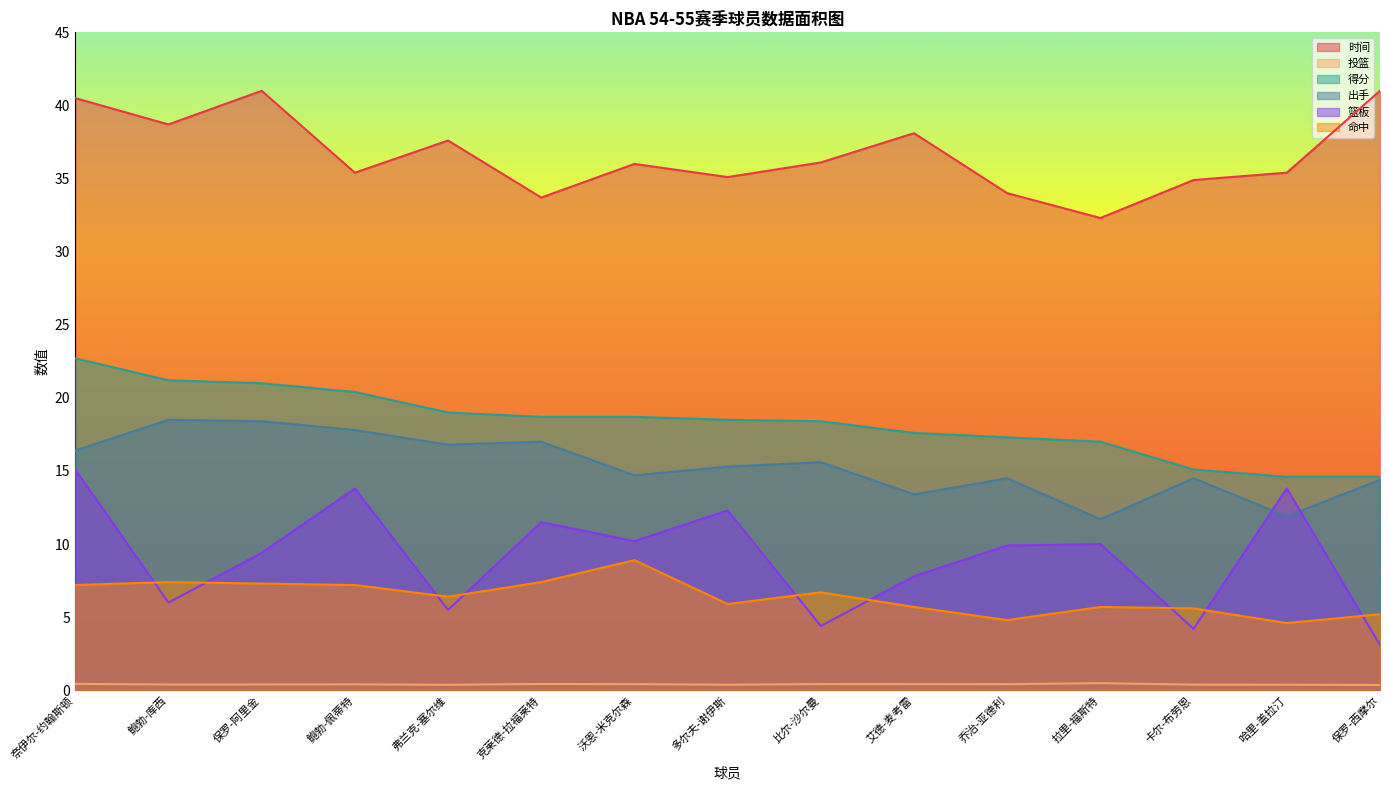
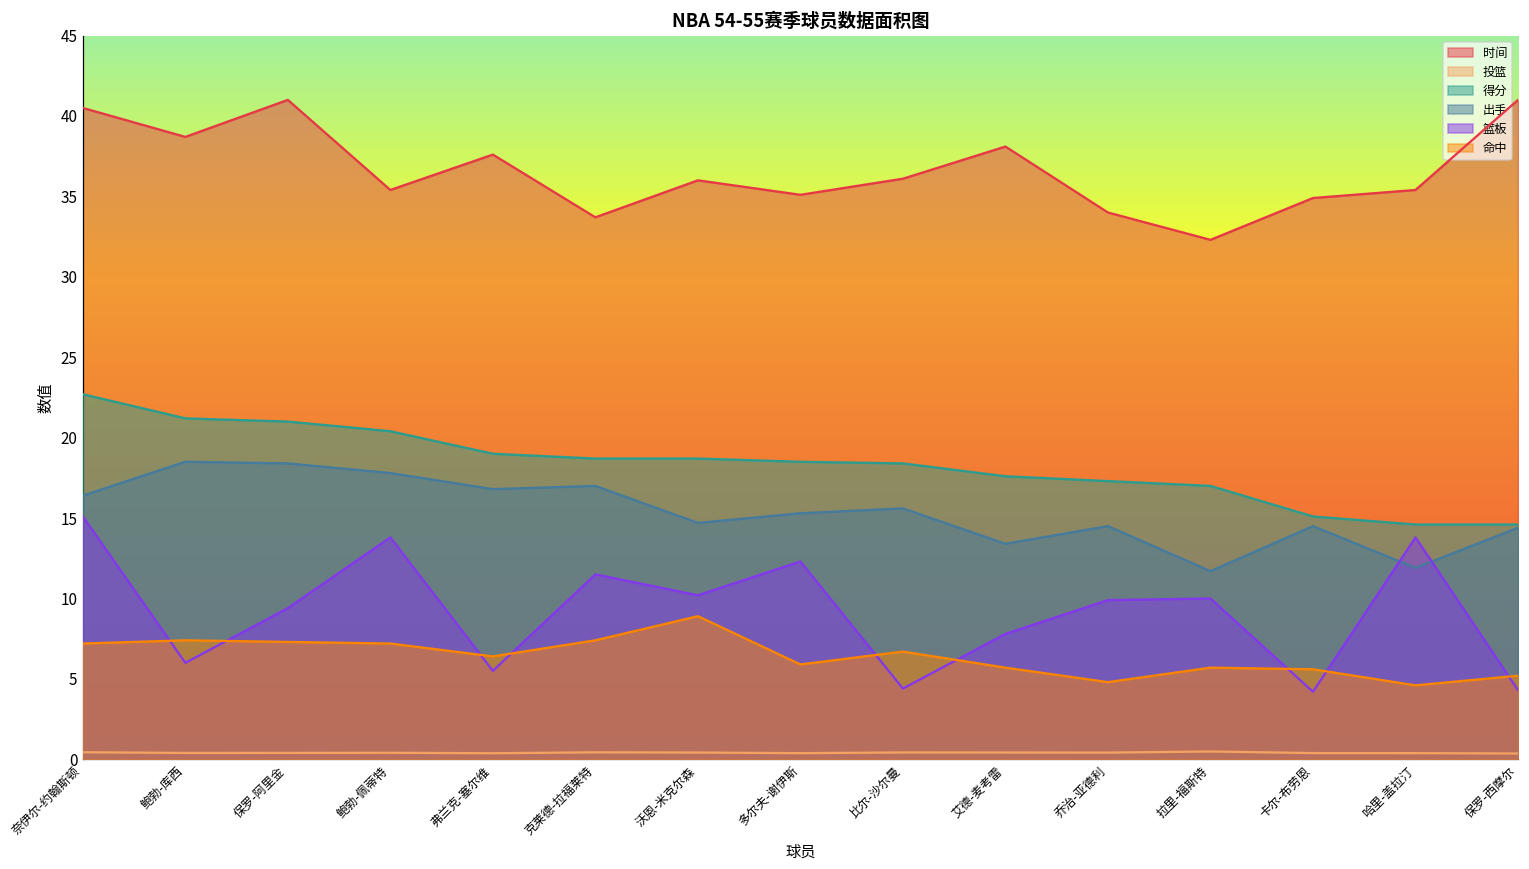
  {
    "时间": {
      "奈伊尔-约翰斯顿": 40.5,
      "鲍勃-库西": 38.7,
      "保罗-阿里金": 41.0,
      "鲍勃-佩蒂特": 35.4,
      "弗兰克-塞尔维": 37.6,
      "克莱德-拉福莱特": 33.7,
      "沃恩-米克尔森": 36.0,
      "多尔夫-谢伊斯": 35.1,
      "比尔-沙尔曼": 36.1,
      "艾德-麦考雷": 38.1,
      "乔治-亚德利": 34.0,
      "拉里-福斯特": 32.3,
      "卡尔-布劳恩": 34.9,
      "哈里-盖拉汀": 35.4,
      "保罗-西摩尔": 41.0
    },
    "投篮": {
      "奈伊尔-约翰斯顿": 0.4,
      "鲍勃-库西": 0.4,
      "保罗-阿里金": 0.4,
      "鲍勃-佩蒂特": 0.4,
      "弗兰克-塞尔维": 0.4,
      "克莱德-拉福莱特": 0.4,
      "沃恩-米克尔森": 0.4,
      "多尔夫-谢伊斯": 0.4,
      "比尔-沙尔曼": 0.4,
      "艾德-麦考雷": 0.4,
      "乔治-亚德利": 0.4,
      "拉里-福斯特": 0.5,
      "卡尔-布劳恩": 0.4,
      "哈里-盖拉汀": 0.4,
      "保罗-西摩尔": 0.4
    },
    "篮板": {
      "奈伊尔-约翰斯顿": 15.1,
      "鲍勃-库西": 6.0,
      "保罗-阿里金": 9.4,
      "鲍勃-佩蒂特": 13.8,
      "弗兰克-塞尔维": 5.5,
      "克莱德-拉福莱特": 11.5,
      "沃恩-米克尔森": 10.2,
      "多尔夫-谢伊斯": 12.3,
      "比尔-沙尔曼": 4.4,
      "艾德-麦考雷": 7.8,
      "乔治-亚德利": 9.9,
      "拉里-福斯特": 10.0,
      "卡尔-布劳恩": 4.2,
      "哈里-盖拉汀": 13.8,
-     "保罗-西摩尔": 3.1
+     "保罗-西摩尔": 4.3
    },
    "命中": {
      "奈伊尔-约翰斯顿": 7.2,
      "鲍勃-库西": 7.4,
      "保罗-阿里金": 7.3,
      "鲍勃-佩蒂特": 7.2,
      "弗兰克-塞尔维": 6.4,
      "克莱德-拉福莱特": 7.4,
      "沃恩-米克尔森": 8.9,
      "多尔夫-谢伊斯": 5.9,
      "比尔-沙尔曼": 6.7,
      "艾德-麦考雷": 5.7,
      "乔治-亚德利": 4.8,
      "拉里-福斯特": 5.7,
      "卡尔-布劳恩": 5.6,
      "哈里-盖拉汀": 4.6,
      "保罗-西摩尔": 5.2
    }
  }
